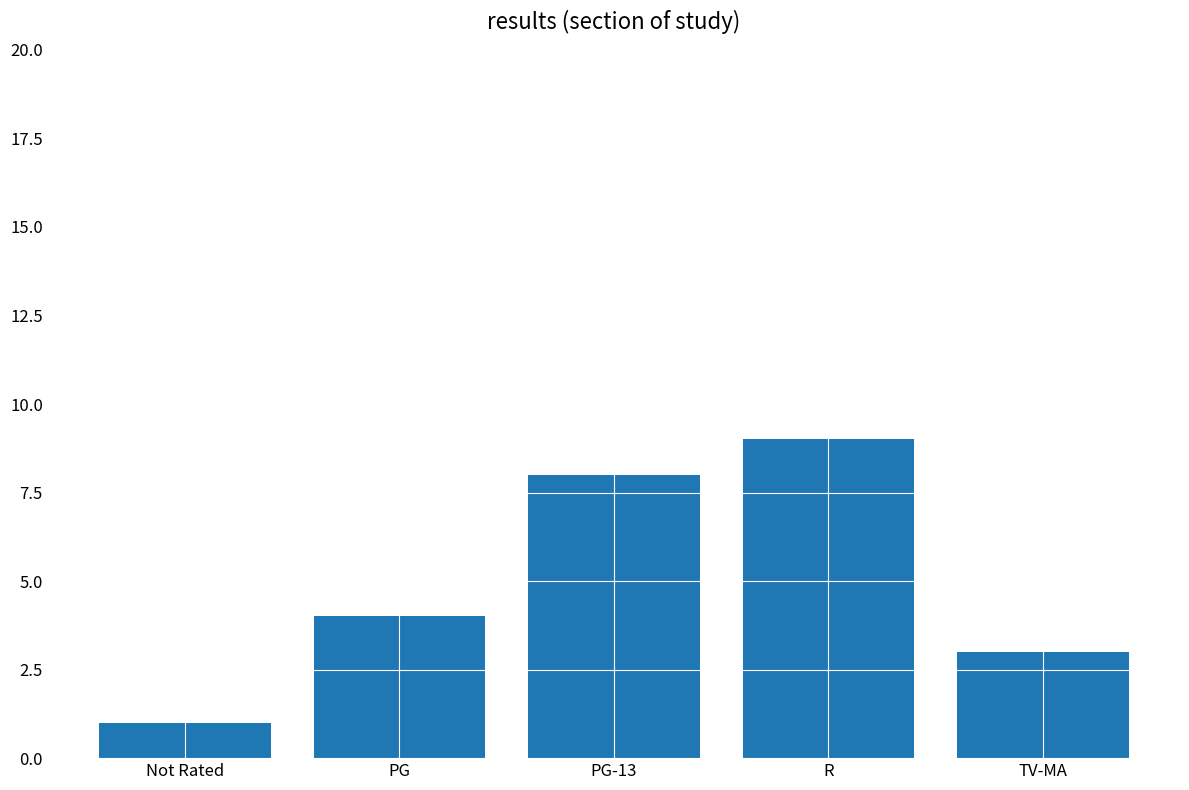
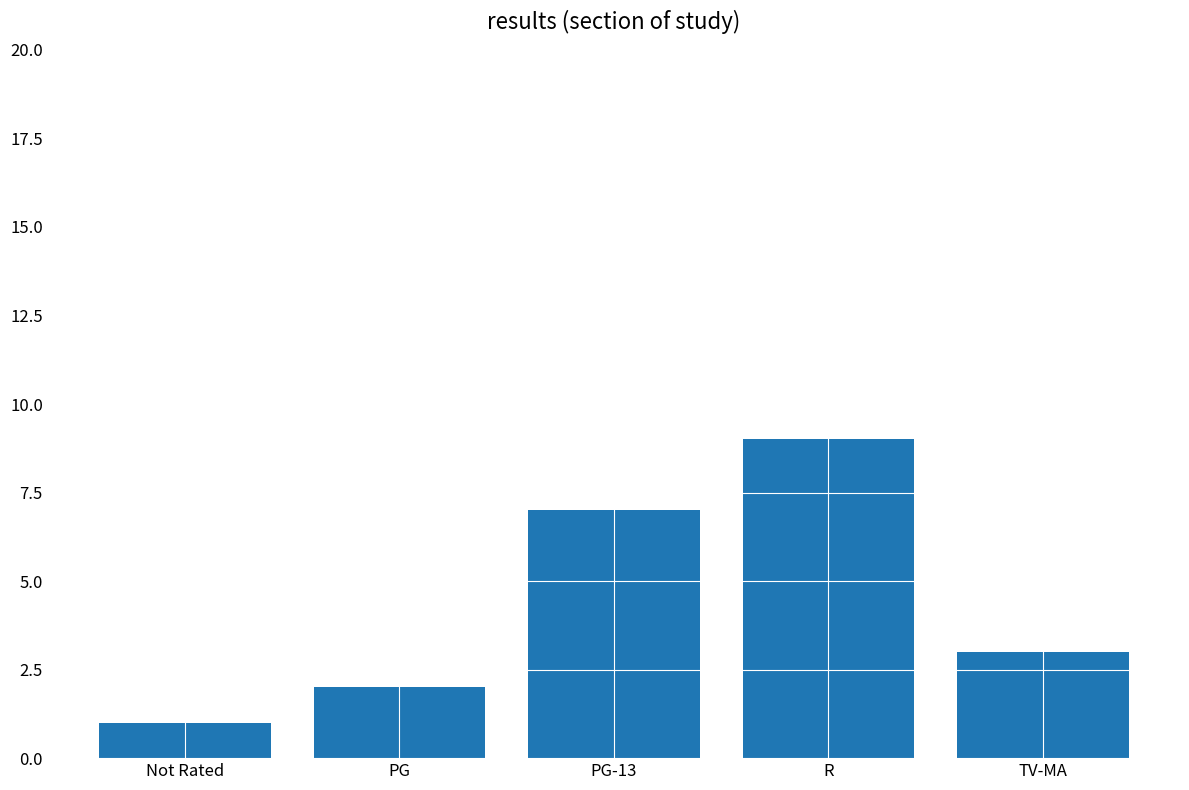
  {
    "Not Rated": 1,
-   "PG": 4,
-   "PG-13": 8,
+   "PG": 2,
+   "PG-13": 7,
    "R": 9,
    "TV-MA": 3
  }
